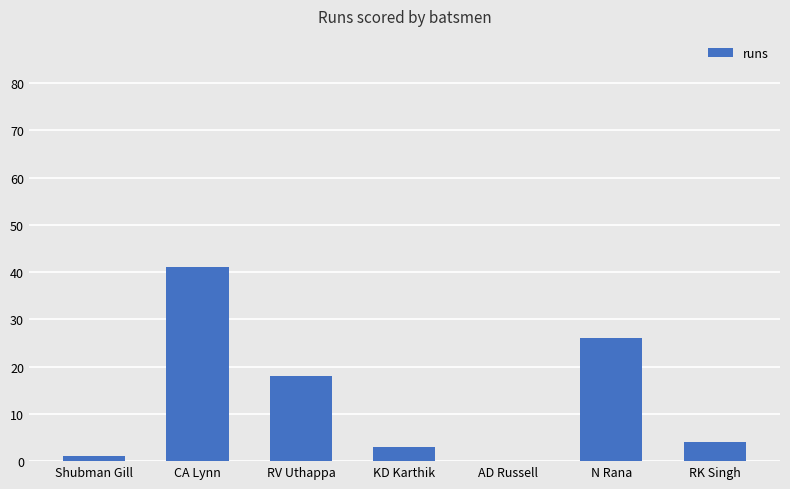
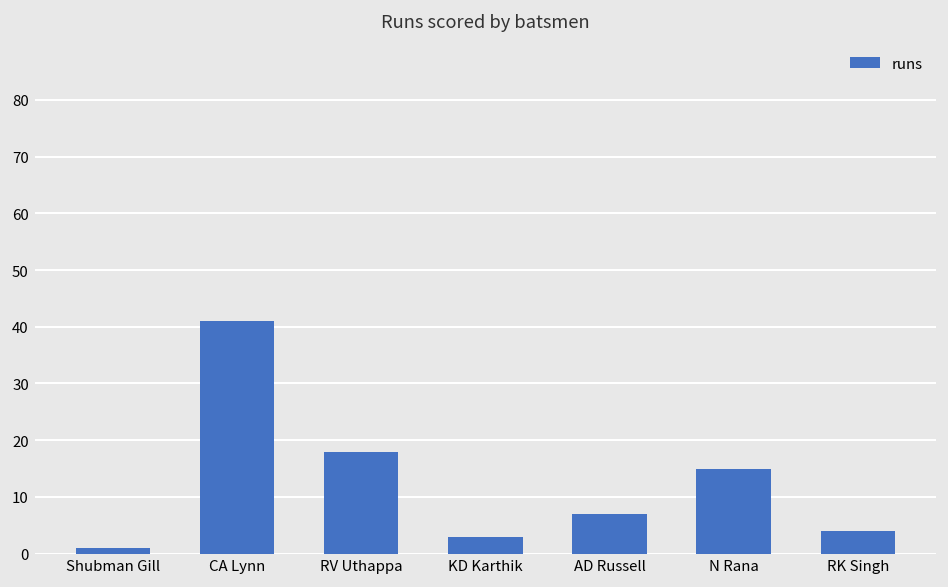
  {
    "Shubman Gill": 1,
    "CA Lynn": 41,
    "RV Uthappa": 18,
    "KD Karthik": 3,
-   "AD Russell": 0,
-   "N Rana": 26,
+   "AD Russell": 7,
+   "N Rana": 15,
    "RK Singh": 4
  }
